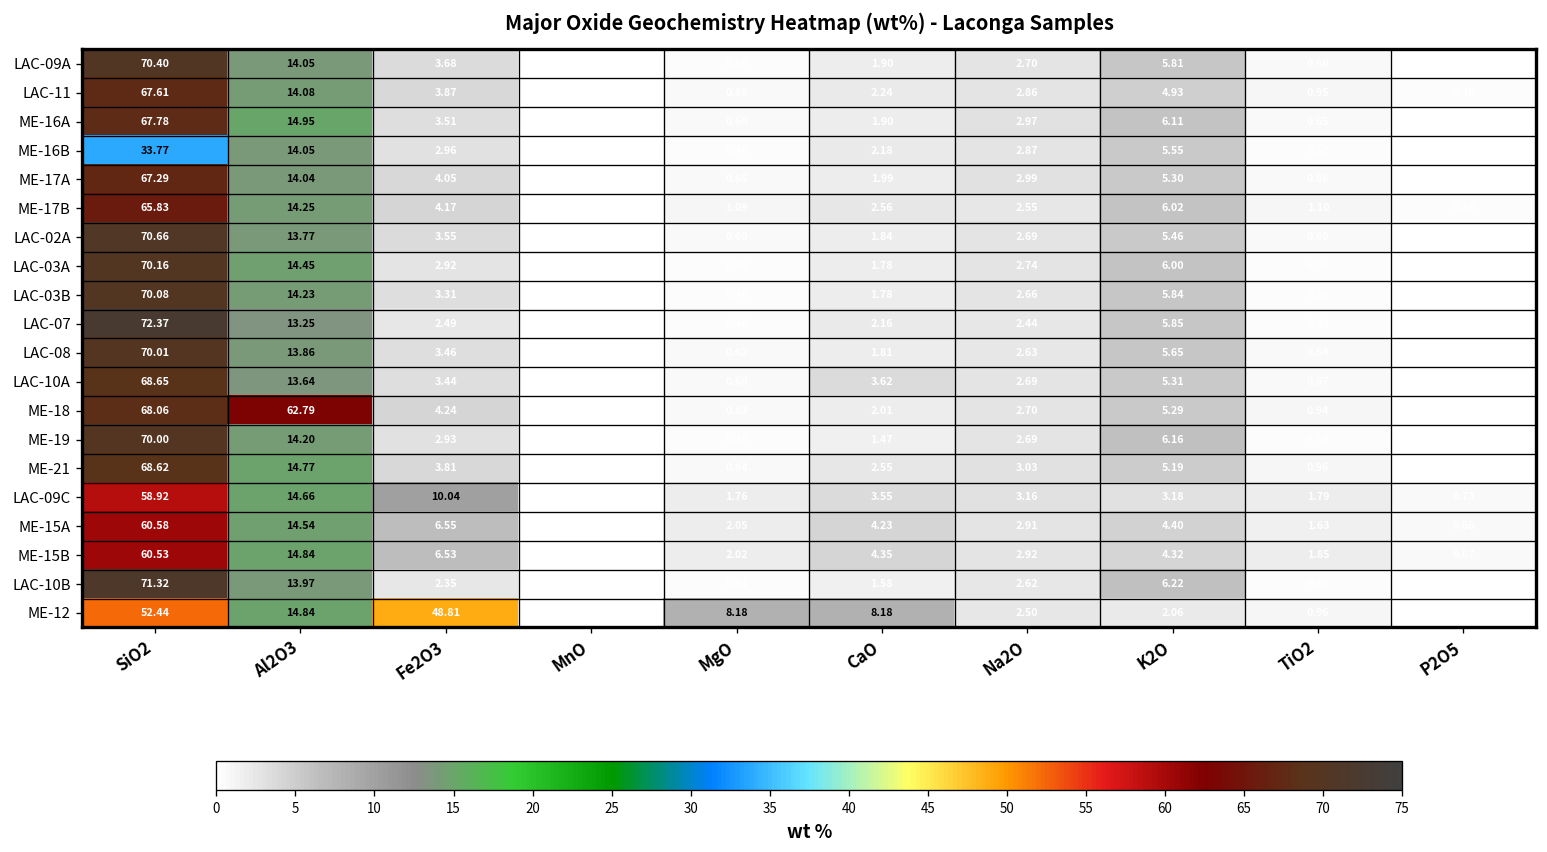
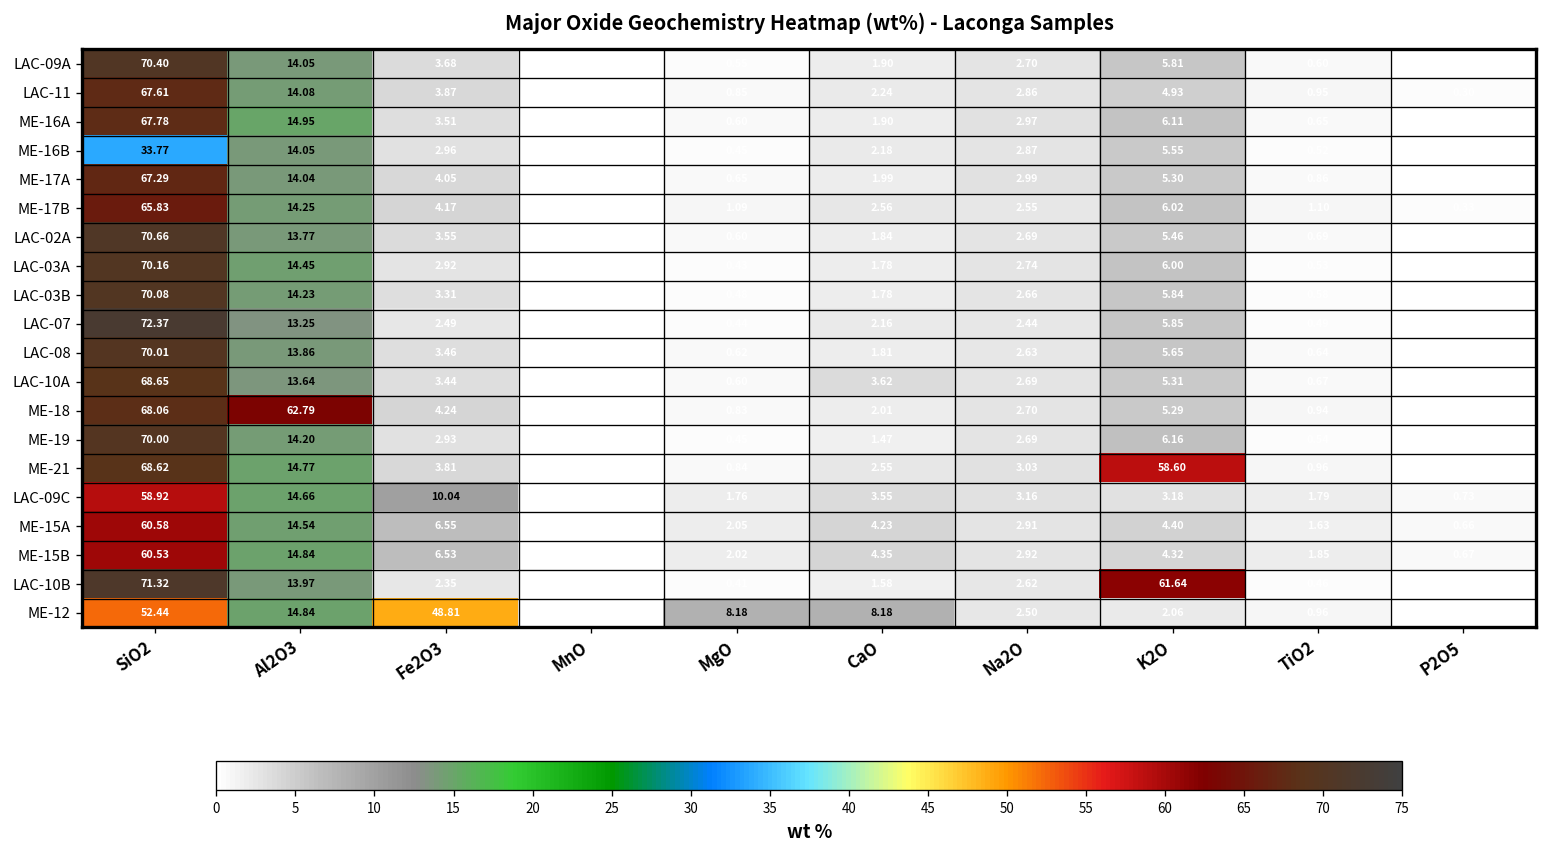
  {
    "LAC-09A": {
      "SiO2": 70.40,
      "Al2O3": 14.05,
      "K2O": 5.81
    },
    "LAC-11": {
      "SiO2": 67.61,
      "Al2O3": 14.08,
      "K2O": 4.93
    },
    "ME-16A": {
      "SiO2": 67.78,
      "Al2O3": 14.95,
      "K2O": 6.11
    },
    "ME-16B": {
      "SiO2": 33.77,
      "Al2O3": 14.05,
      "K2O": 5.55
    },
    "ME-17A": {
      "SiO2": 67.29,
      "Al2O3": 14.04,
      "K2O": 5.30
    },
    "ME-17B": {
      "SiO2": 65.83,
      "Al2O3": 14.25,
      "K2O": 6.02
    },
    "LAC-02A": {
      "SiO2": 70.66,
      "Al2O3": 13.77,
      "K2O": 5.46
    },
    "LAC-03A": {
      "SiO2": 70.16,
      "Al2O3": 14.45,
      "K2O": 6.00
    },
    "LAC-03B": {
      "SiO2": 70.08,
      "Al2O3": 14.23,
      "K2O": 5.84
    },
    "LAC-07": {
      "SiO2": 72.37,
      "Al2O3": 13.25,
      "K2O": 5.85
    },
    "LAC-08": {
      "SiO2": 70.01,
      "Al2O3": 13.86,
      "K2O": 5.65
    },
    "LAC-10A": {
      "SiO2": 68.65,
      "Al2O3": 13.64,
      "K2O": 5.31
    },
    "ME-18": {
      "SiO2": 68.06,
      "Al2O3": 62.79,
      "K2O": 5.29
    },
    "ME-19": {
      "SiO2": 70.00,
      "Al2O3": 14.20,
      "K2O": 6.16
    },
    "ME-21": {
      "SiO2": 68.62,
      "Al2O3": 14.77,
-     "K2O": 5.19
+     "K2O": 58.60
    },
    "LAC-09C": {
      "SiO2": 58.92,
      "Al2O3": 14.66,
      "Fe2O3": 10.04
    },
    "ME-15A": {
      "SiO2": 60.58,
      "Al2O3": 14.54,
      "Fe2O3": 6.55
    },
    "ME-15B": {
      "SiO2": 60.53,
      "Al2O3": 14.84,
      "Fe2O3": 6.53
    },
    "LAC-10B": {
      "SiO2": 71.32,
      "Al2O3": 13.97,
-     "K2O": 6.22
+     "K2O": 61.64
    },
    "ME-12": {
      "SiO2": 52.44,
      "Al2O3": 14.84,
      "Fe2O3": 48.81,
      "MgO": 8.18,
      "CaO": 8.18
    }
  }
